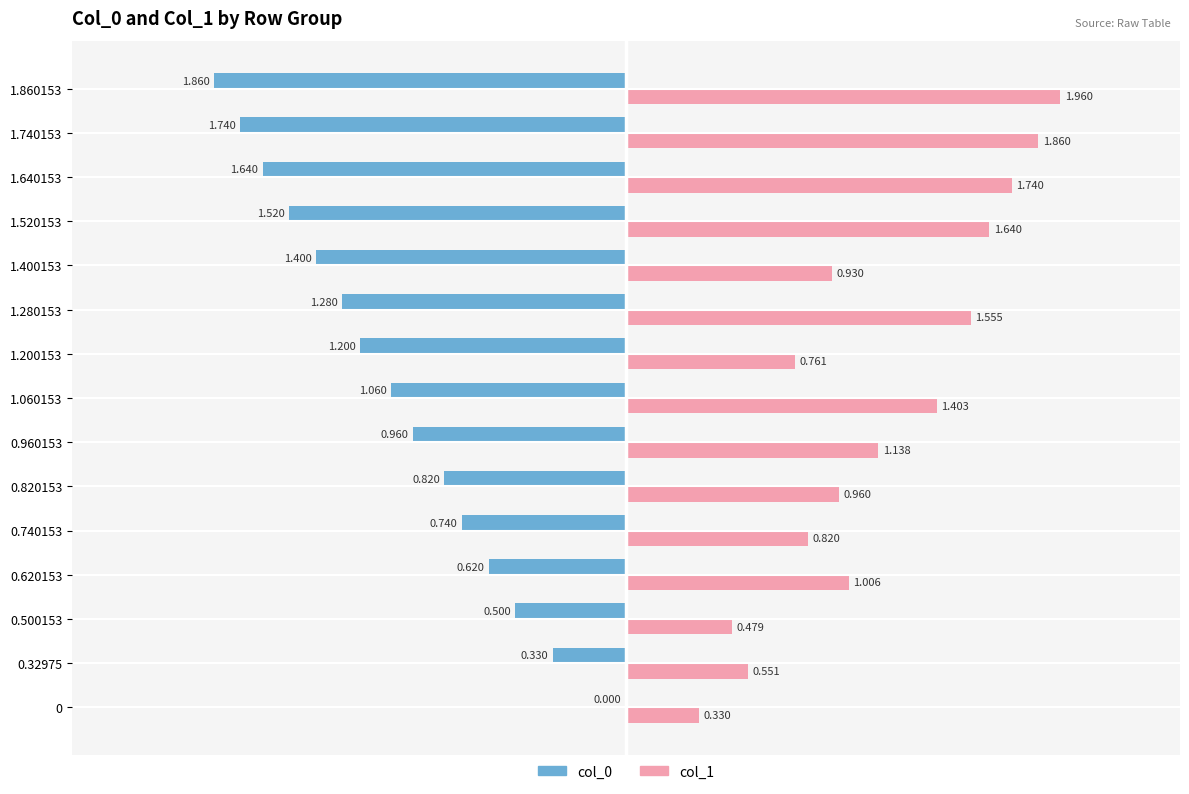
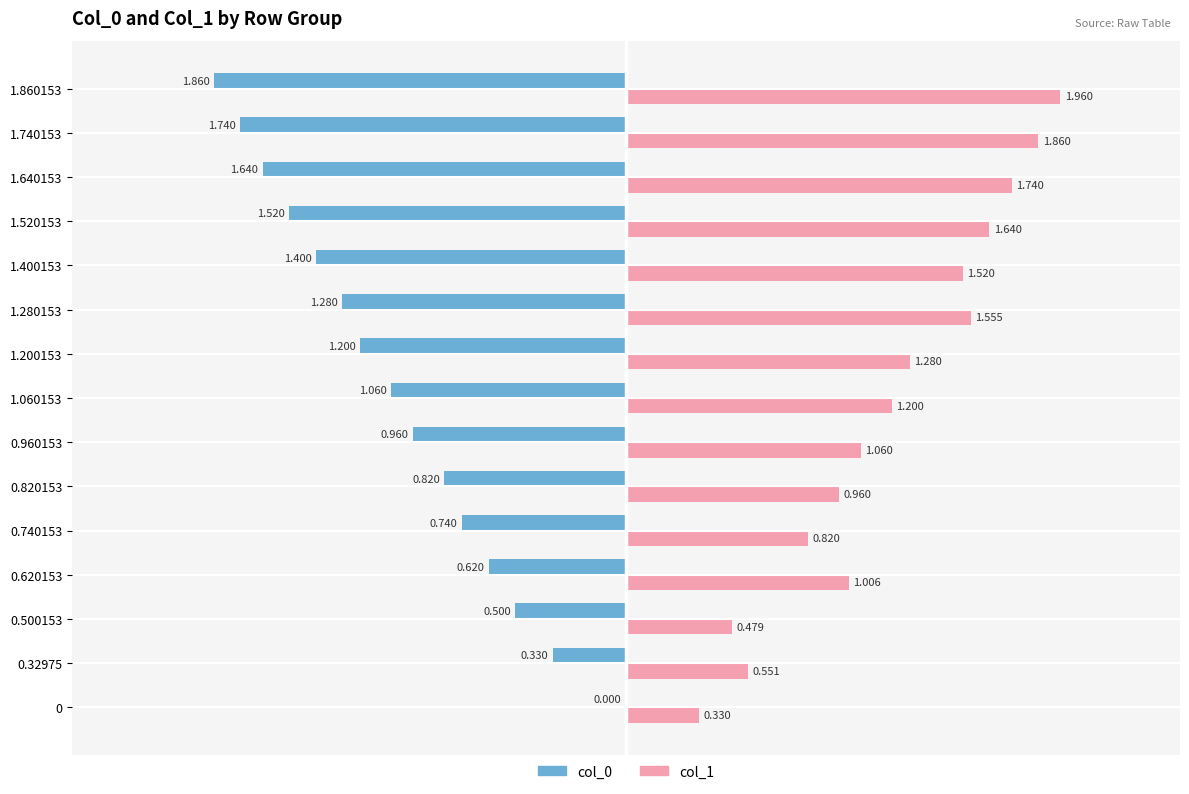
  {
    "col_0": {
      "0": 0.000
    },
    "col_1": {
      "1.860153": 1.960,
      "1.740153": 1.860,
      "1.640153": 1.740,
      "1.520153": 1.640,
-     "1.400153": 0.930,
+     "1.400153": 1.520,
      "1.280153": 1.555,
-     "1.200153": 0.761,
-     "1.060153": 1.403,
-     "0.960153": 1.138,
+     "1.200153": 1.280,
+     "1.060153": 1.200,
+     "0.960153": 1.060,
      "0.820153": 0.960,
      "0.740153": 0.820,
      "0.620153": 1.006,
      "0.500153": 0.479,
      "0.32975": 0.551,
      "0": 0.330
    }
  }
